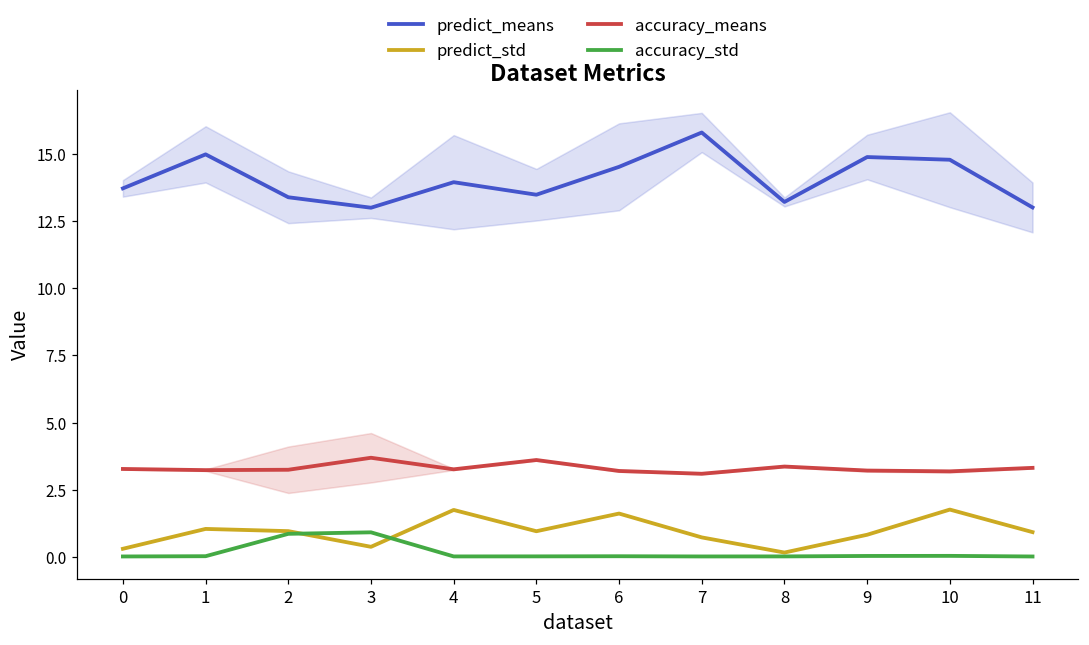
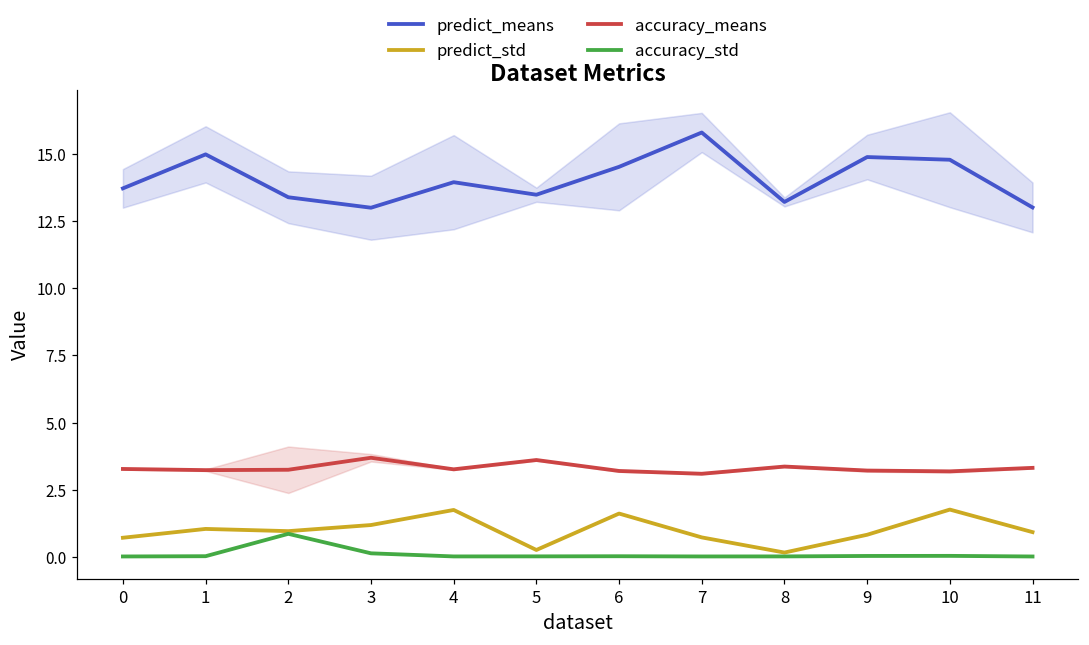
  {
    "predict_std": {
-     "0": 0.3,
+     "0": 0.7,
      "1": 1.0,
-     "3": 0.4,
+     "3": 1.2,
      "4": 1.8,
-     "5": 1.0,
+     "5": 0.3,
      "6": 1.6,
      "7": 0.7,
      "8": 0.2,
      "9": 0.8,
      "10": 1.8,
      "11": 0.9
    },
    "accuracy_std": {
      "0": 0.0,
      "1": 0.0,
-     "3": 0.9,
+     "3": 0.1,
      "4": 0.0,
      "5": 0.0,
      "6": 0.0,
      "7": 0.0,
      "8": 0.0,
      "9": 0.0,
      "10": 0.0,
      "11": 0.0
    }
  }
